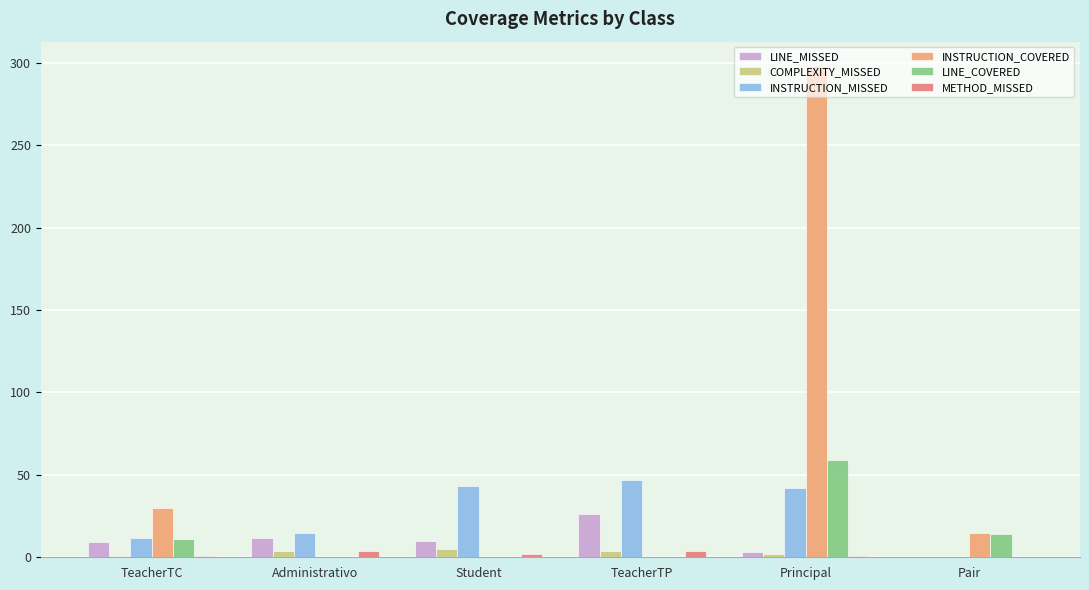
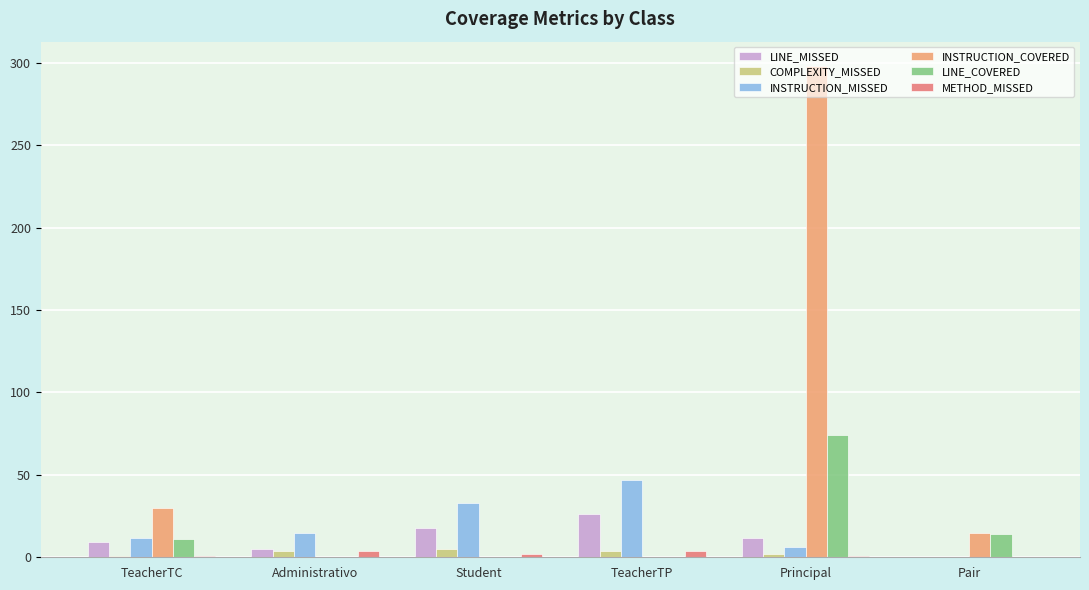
  {
    "LINE_MISSED": {
      "TeacherTC": 9,
-     "Administrativo": 12,
-     "Student": 10,
+     "Administrativo": 5,
+     "Student": 18,
      "TeacherTP": 26,
-     "Principal": 3,
+     "Principal": 12,
      "Pair": 0
    },
    "INSTRUCTION_MISSED": {
      "TeacherTC": 12,
      "Administrativo": 15,
-     "Student": 43,
+     "Student": 33,
      "TeacherTP": 47,
-     "Principal": 42,
+     "Principal": 6,
      "Pair": 0
    },
    "LINE_COVERED": {
      "TeacherTC": 11,
      "Administrativo": 0,
      "Student": 0,
      "TeacherTP": 0,
-     "Principal": 59,
+     "Principal": 74,
      "Pair": 14
    }
  }
